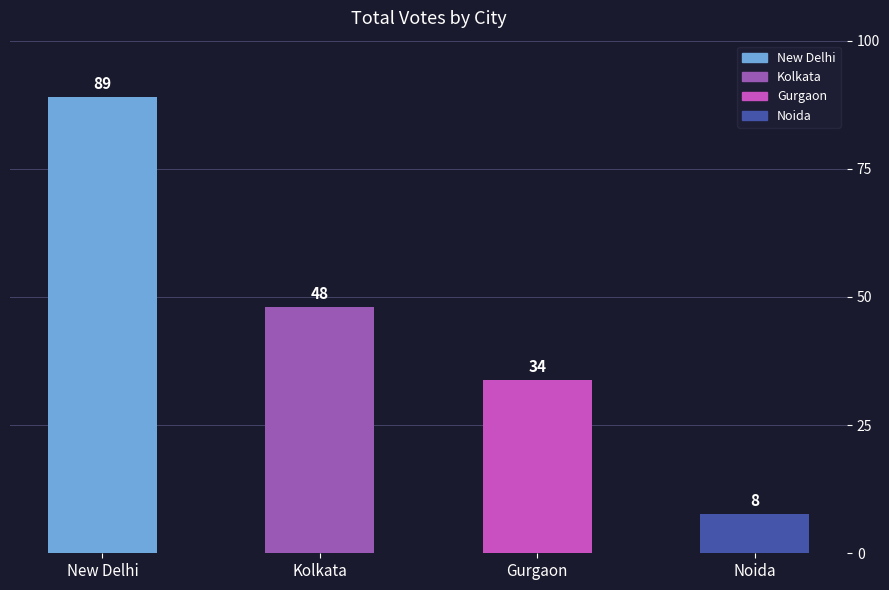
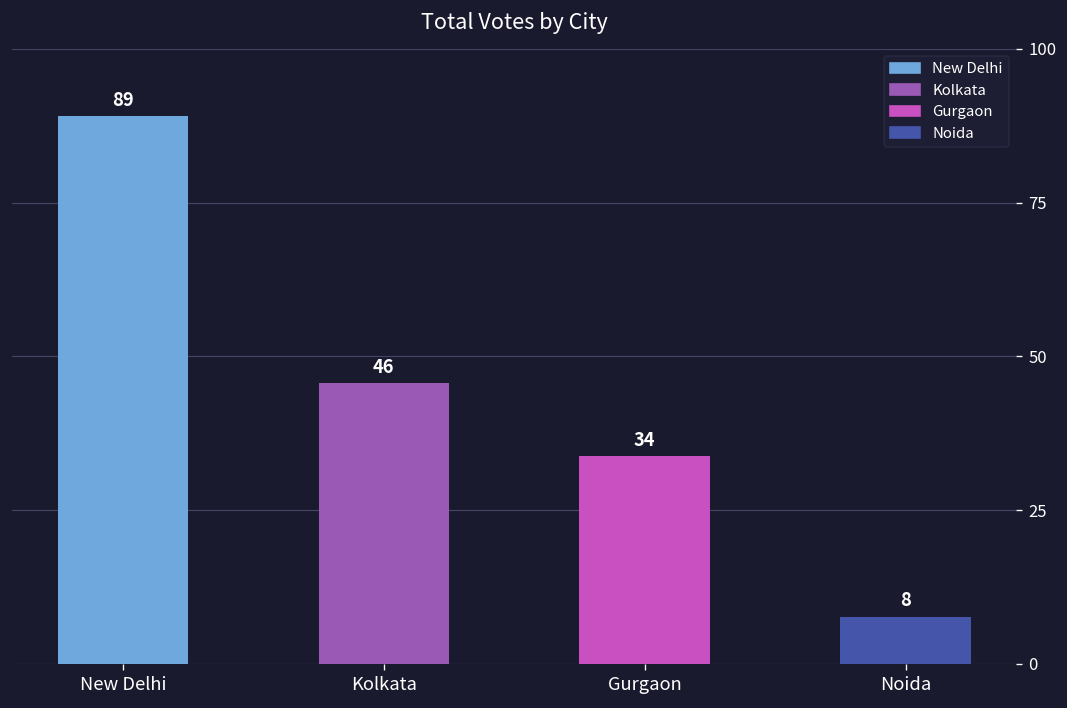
  {
    "New Delhi": 89,
-   "Kolkata": 48,
+   "Kolkata": 46,
    "Gurgaon": 34,
    "Noida": 8
  }
